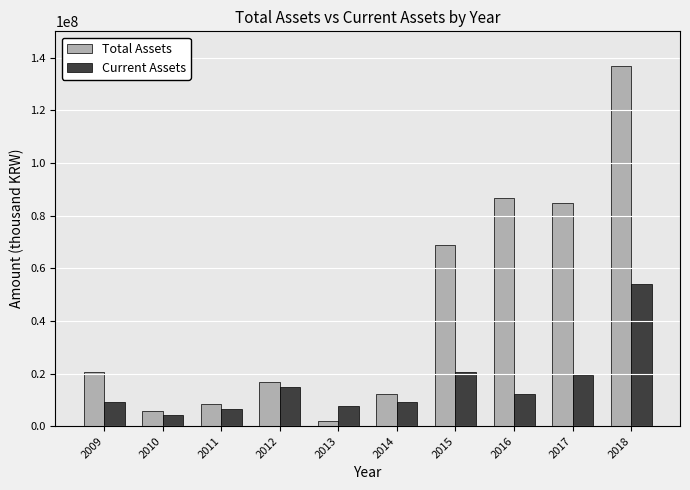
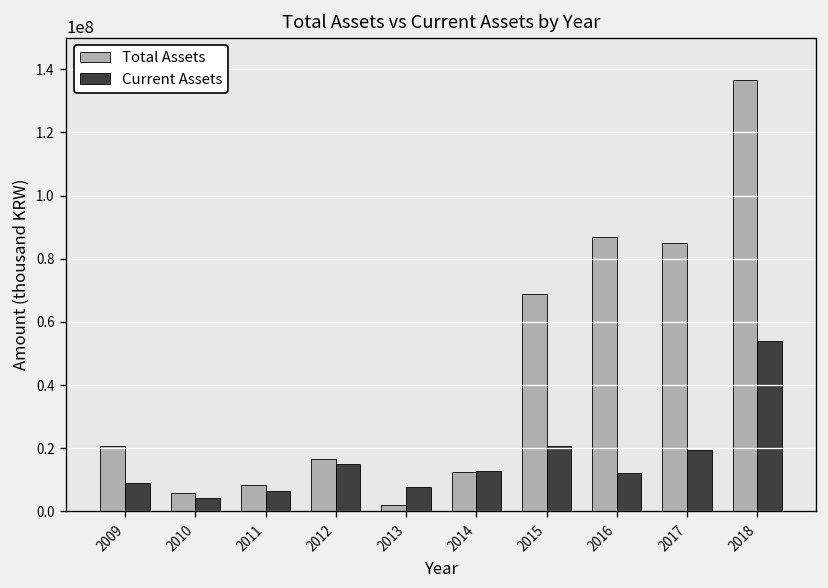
  {
    "Total Assets": {
      "2009": 21000000,
      "2010": 6000000,
      "2011": 8000000,
      "2012": 17000000,
      "2013": 2000000,
      "2014": 12000000,
      "2015": 69000000,
      "2016": 87000000,
      "2017": 85000000,
      "2018": 137000000
    },
    "Current Assets": {
      "2009": 9000000,
      "2010": 4000000,
      "2011": 6000000,
      "2012": 15000000,
      "2013": 8000000,
-     "2014": 9000000,
+     "2014": 13000000,
      "2015": 21000000,
      "2016": 12000000,
      "2017": 19000000,
      "2018": 54000000
    }
  }
